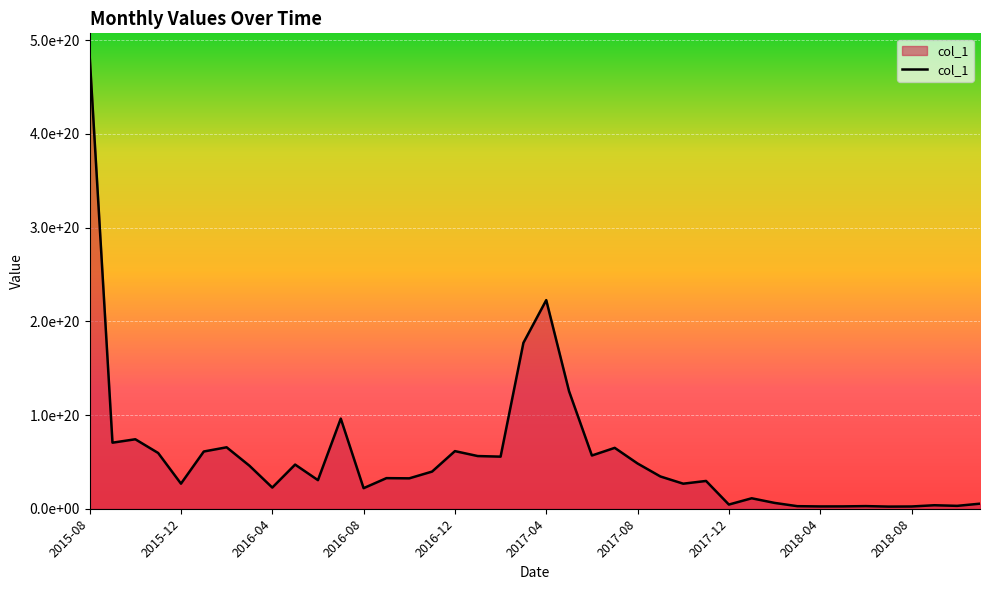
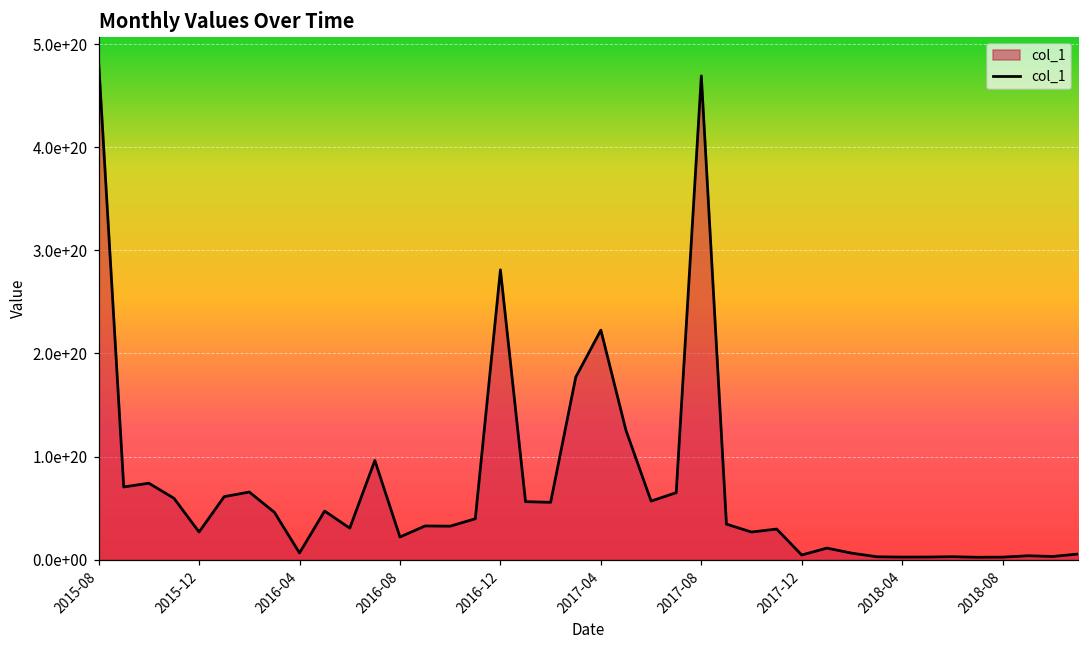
  {
    "2015-08": 480000000000000000000,
    "2015-12": 30000000000000000000,
-   "2016-04": 20000000000000000000,
+   "2016-04": 10000000000000000000,
    "2016-08": 20000000000000000000,
-   "2016-12": 60000000000000000000,
+   "2016-12": 280000000000000000000,
    "2017-04": 220000000000000000000,
-   "2017-08": 50000000000000000000,
+   "2017-08": 470000000000000000000,
    "2017-12": 0,
    "2018-04": 0,
    "2018-08": 0
  }
